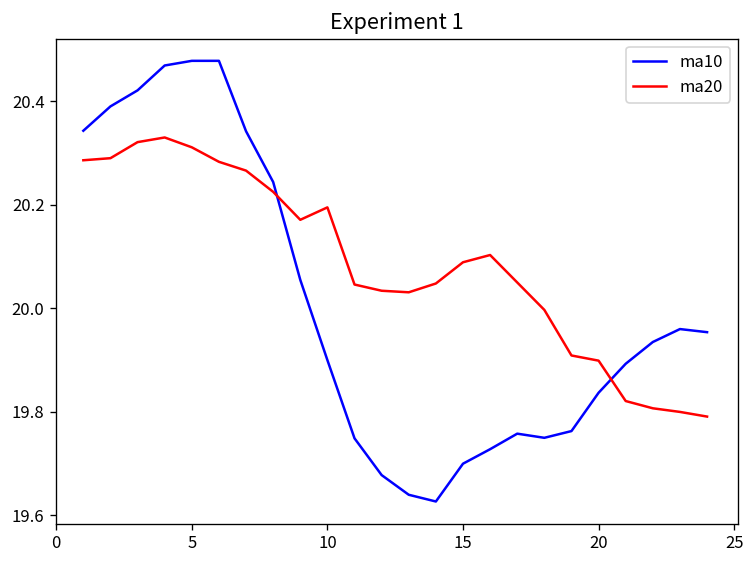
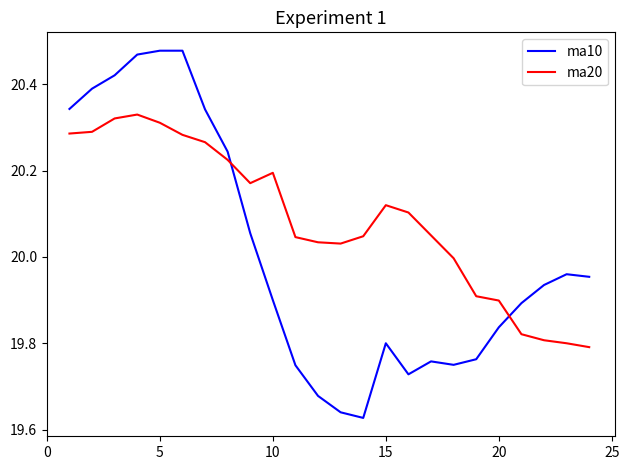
  {
    "ma10": {
      "5": 20.48,
      "10": 19.9,
-     "15": 19.7,
+     "15": 19.8,
      "20": 19.84
    },
    "ma20": {
      "5": 20.31,
      "10": 20.20,
-     "15": 20.09,
+     "15": 20.12,
      "20": 19.90
    }
  }
